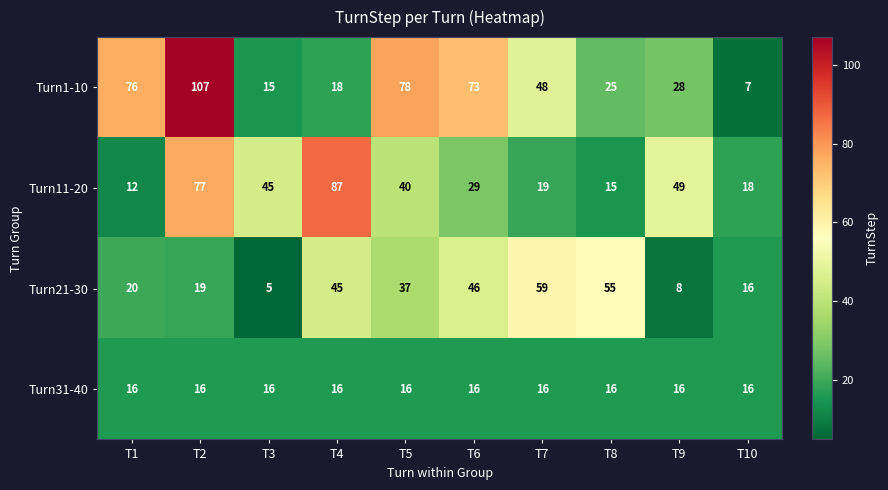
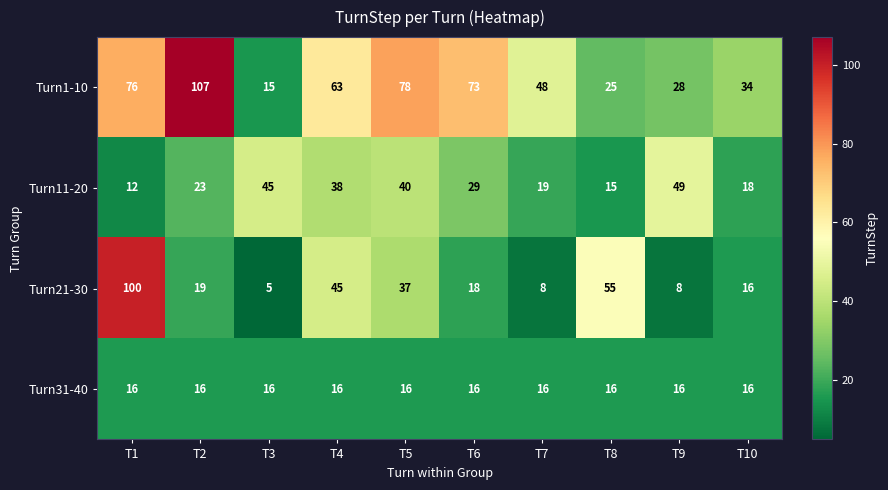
  {
    "Turn1-10": {
      "T1": 76,
      "T2": 107,
      "T3": 15,
-     "T4": 18,
+     "T4": 63,
      "T5": 78,
      "T6": 73,
      "T7": 48,
      "T8": 25,
      "T9": 28,
-     "T10": 7
+     "T10": 34
    },
    "Turn11-20": {
      "T1": 12,
-     "T2": 77,
+     "T2": 23,
      "T3": 45,
-     "T4": 87,
+     "T4": 38,
      "T5": 40,
      "T6": 29,
      "T7": 19,
      "T8": 15,
      "T9": 49,
      "T10": 18
    },
    "Turn21-30": {
-     "T1": 20,
+     "T1": 100,
      "T2": 19,
      "T3": 5,
      "T4": 45,
      "T5": 37,
-     "T6": 46,
-     "T7": 59,
+     "T6": 18,
+     "T7": 8,
      "T8": 55,
      "T9": 8,
      "T10": 16
    },
    "Turn31-40": {
      "T1": 16,
      "T2": 16,
      "T3": 16,
      "T4": 16,
      "T5": 16,
      "T6": 16,
      "T7": 16,
      "T8": 16,
      "T9": 16,
      "T10": 16
    }
  }
